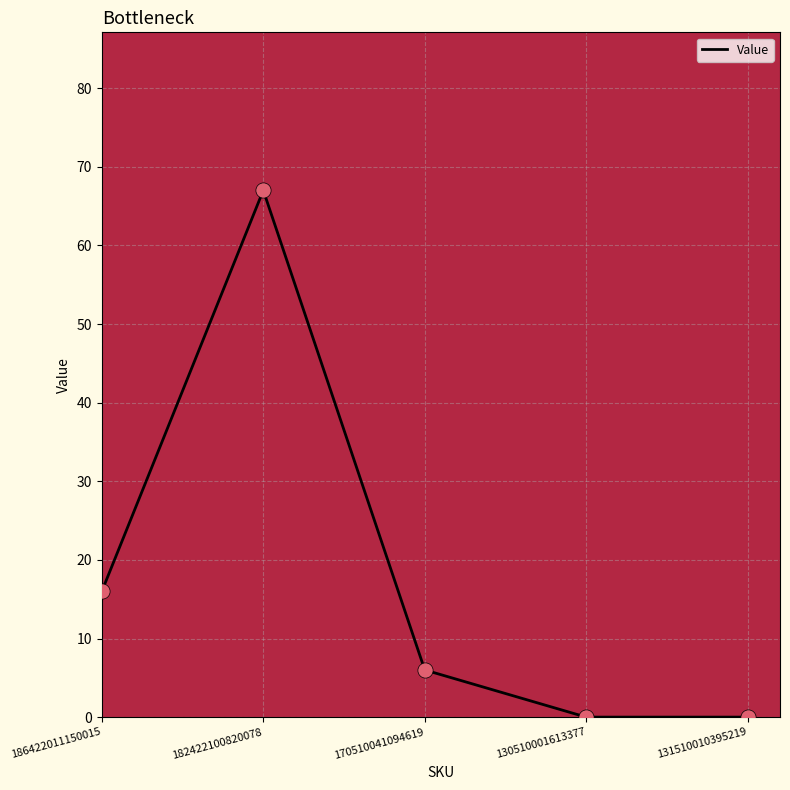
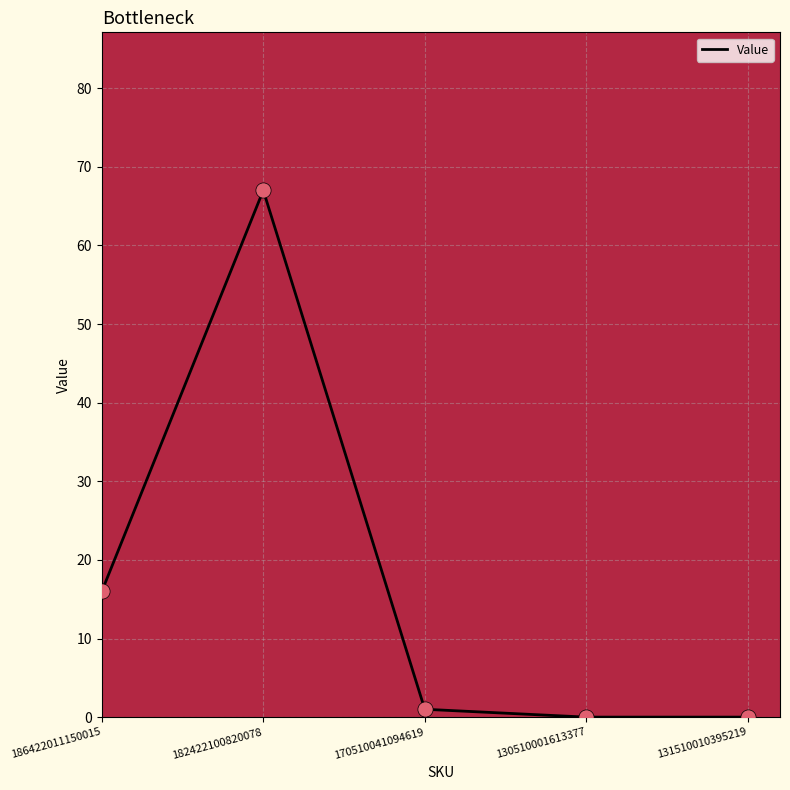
  {
    "186422011150015": 16,
    "182422100820078": 67,
-   "170510041094619": 6,
+   "170510041094619": 1,
    "130510001613377": 0,
    "131510010395219": 0
  }
